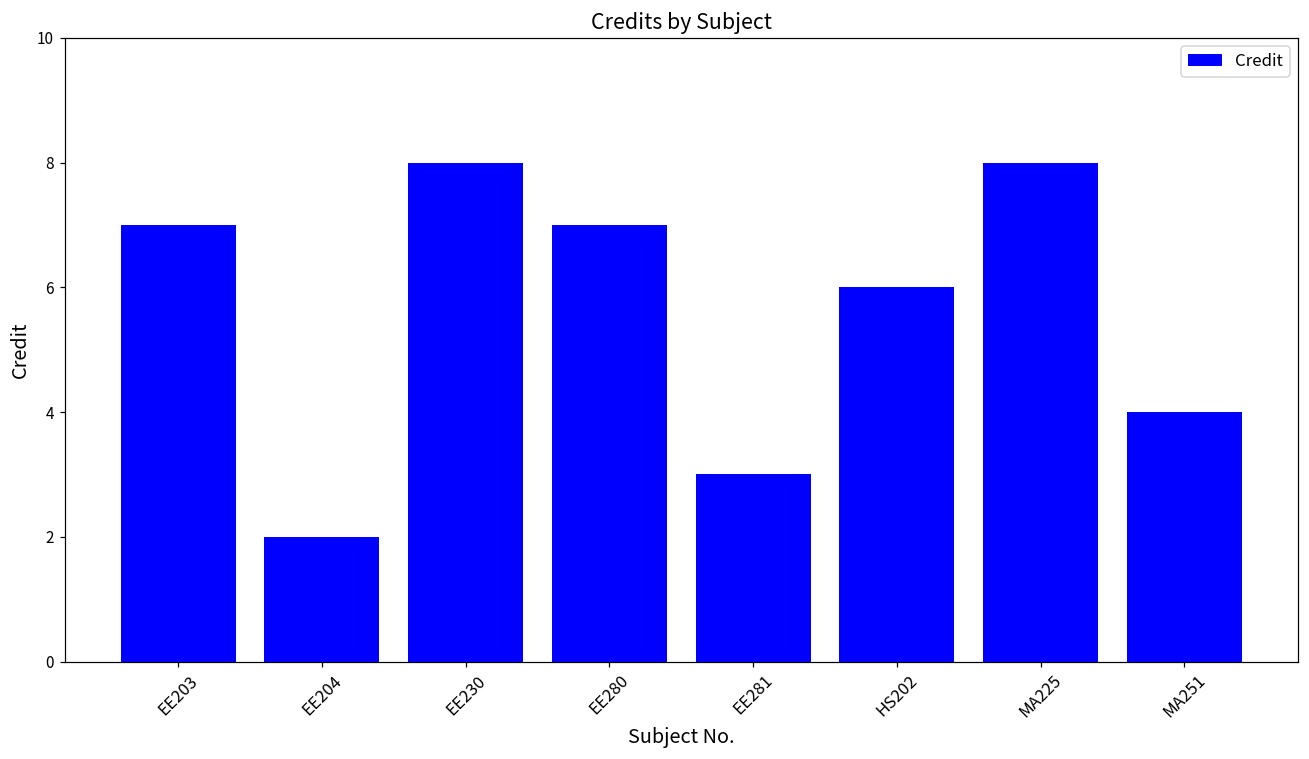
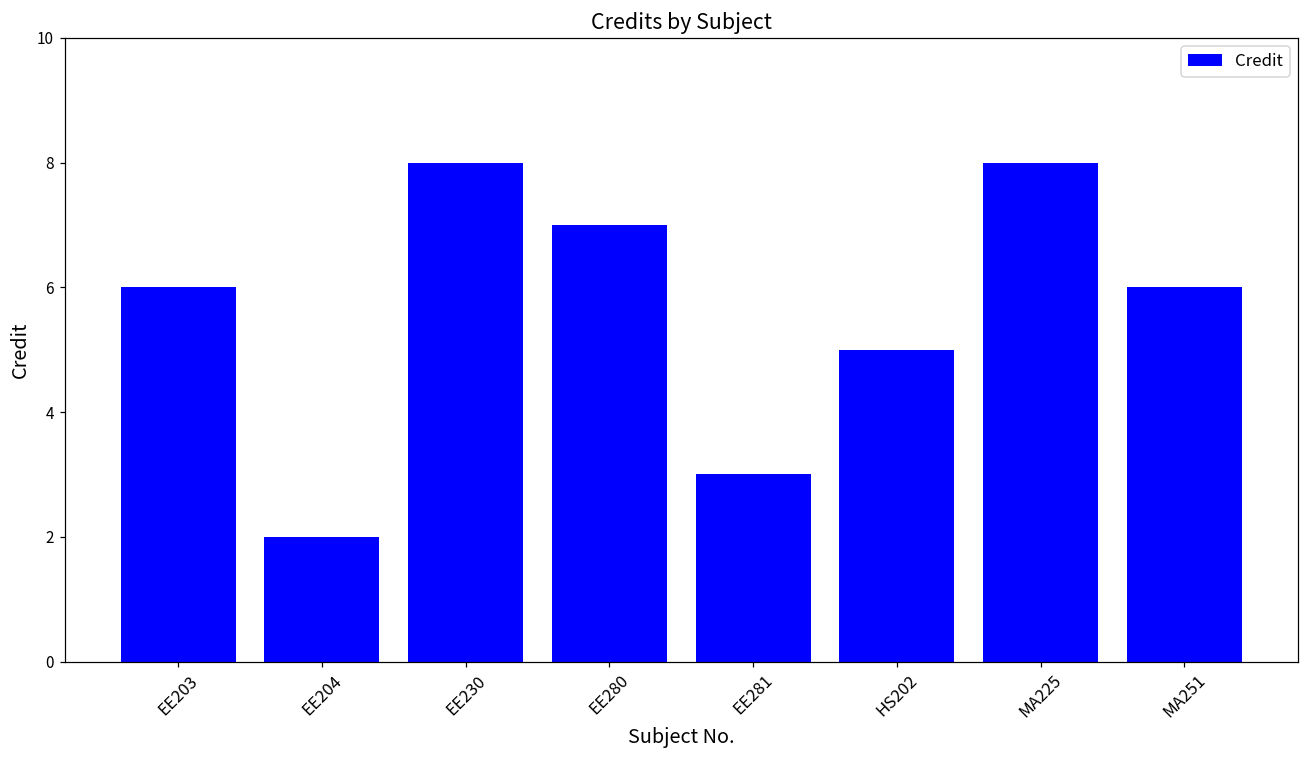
  {
-   "EE203": 7,
+   "EE203": 6,
    "EE204": 2,
    "EE230": 8,
    "EE280": 7,
    "EE281": 3,
-   "HS202": 6,
+   "HS202": 5,
    "MA225": 8,
-   "MA251": 4
+   "MA251": 6
  }
